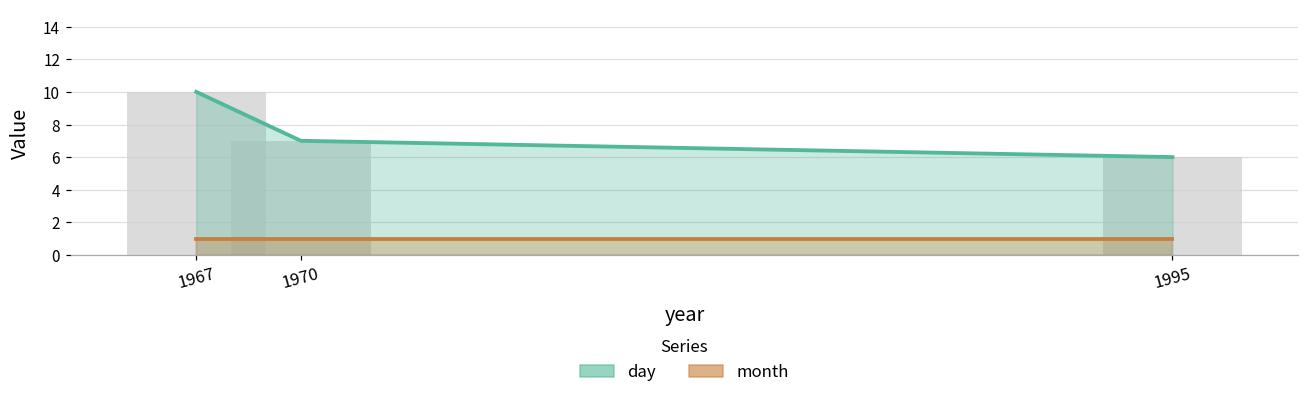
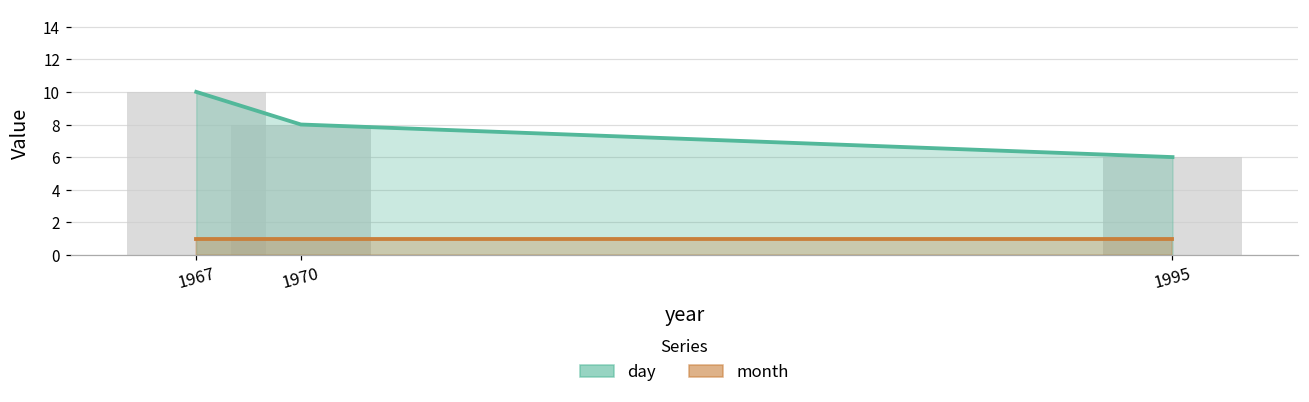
  {
    "day": {
      "1967": 10,
-     "1970": 7,
+     "1970": 8,
      "1995": 6
    },
    "month": {
      "1967": 1,
      "1970": 1,
      "1995": 1
    }
  }
